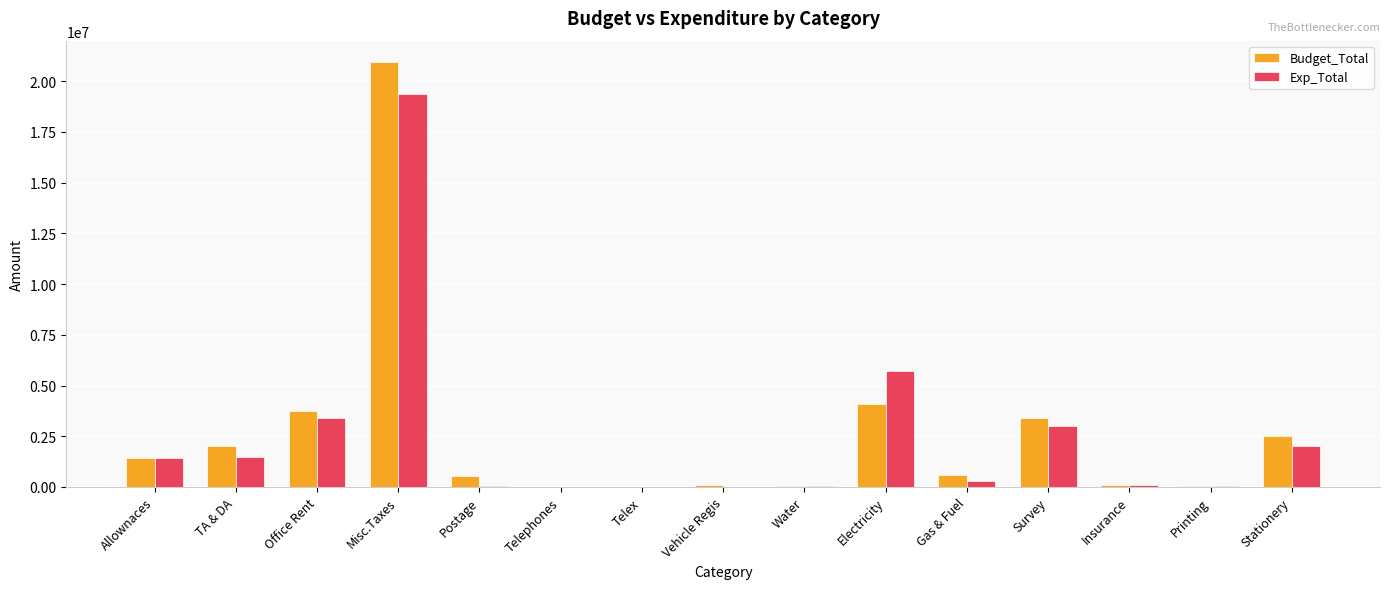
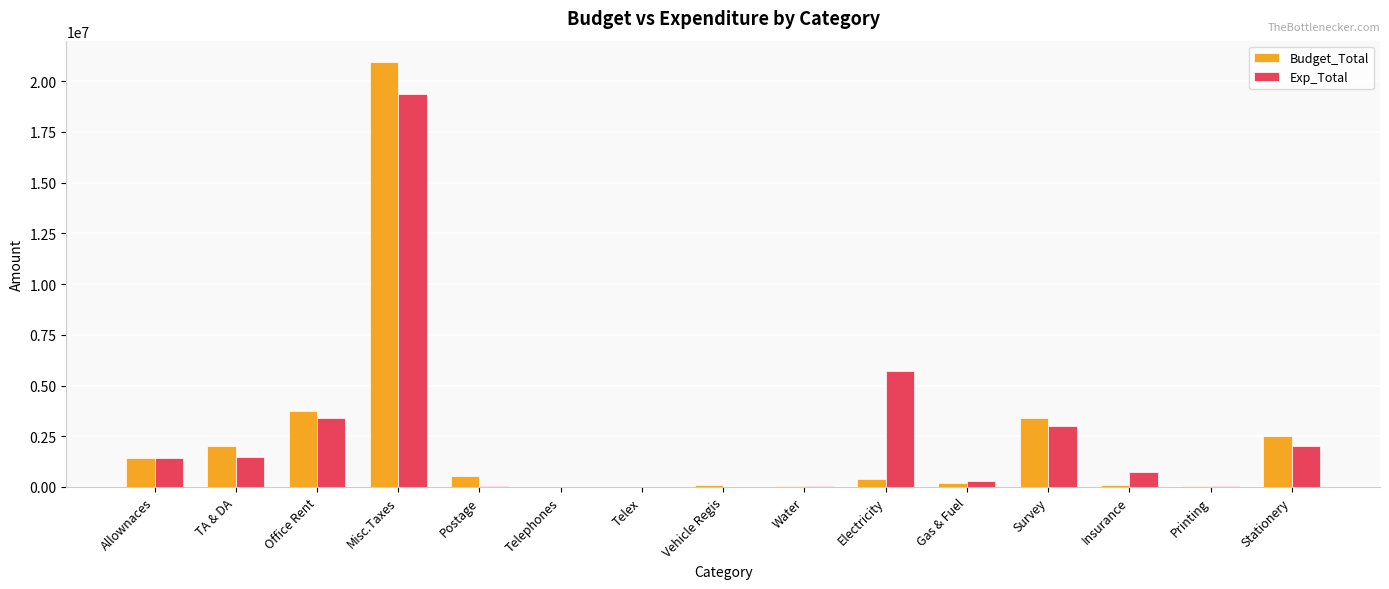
  {
    "Budget_Total": {
      "Allownaces": 1500000,
      "TA & DA": 2000000,
      "Office Rent": 3700000,
      "Misc.Taxes": 21000000,
      "Postage": 600000,
-     "Electricity": 4100000,
-     "Gas & Fuel": 600000,
+     "Electricity": 400000,
+     "Gas & Fuel": 200000,
      "Survey": 3400000,
      "Stationery": 2500000
    },
    "Exp_Total": {
      "Allownaces": 1400000,
      "TA & DA": 1500000,
      "Office Rent": 3400000,
      "Misc.Taxes": 19400000,
      "Electricity": 5700000,
      "Gas & Fuel": 300000,
      "Survey": 3000000,
-     "Insurance": 100000,
+     "Insurance": 800000,
      "Stationery": 2000000
    }
  }
